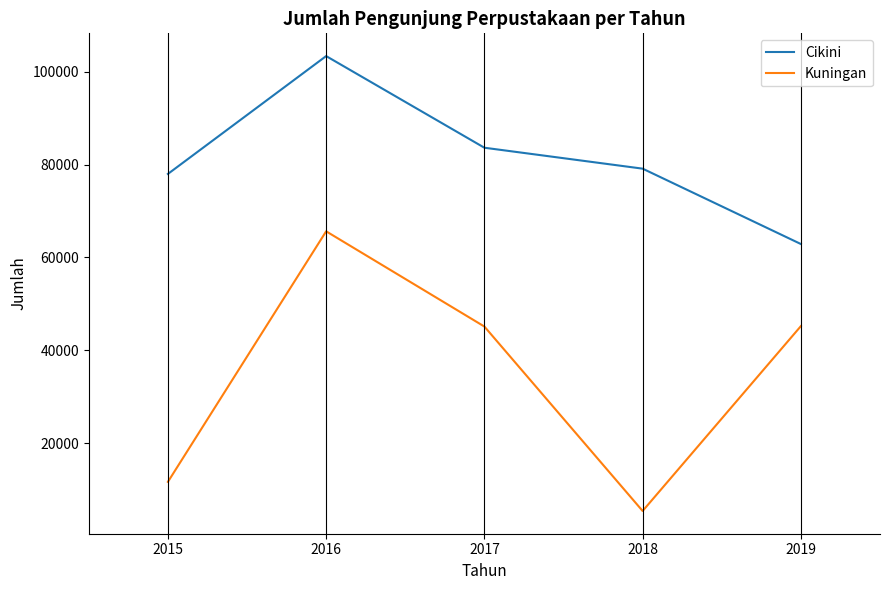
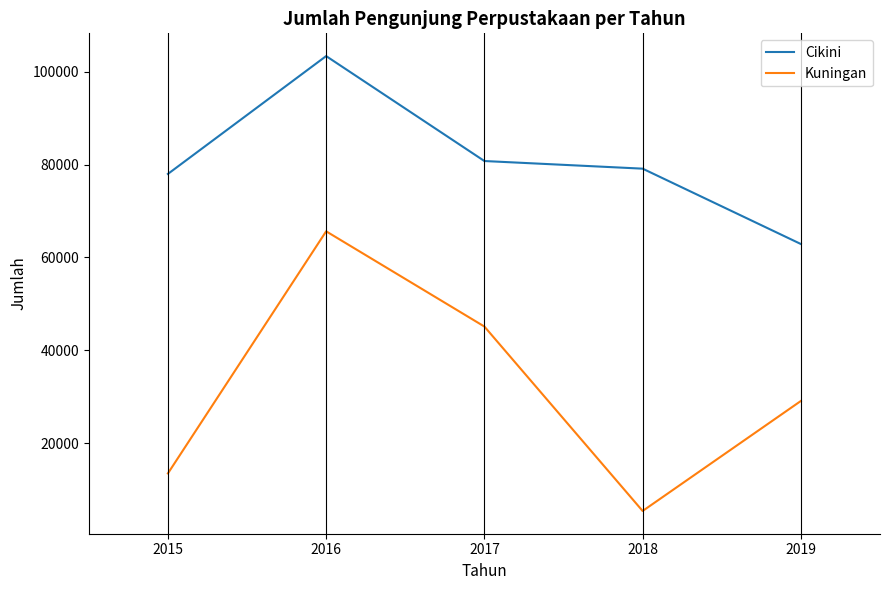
  {
    "Cikini": {
      "2015": 78000,
      "2016": 103000,
-     "2017": 84000,
+     "2017": 81000,
      "2018": 79000,
      "2019": 63000
    },
    "Kuningan": {
-     "2015": 12000,
+     "2015": 14000,
      "2016": 66000,
      "2017": 45000,
      "2018": 5000,
-     "2019": 45000
+     "2019": 29000
    }
  }
